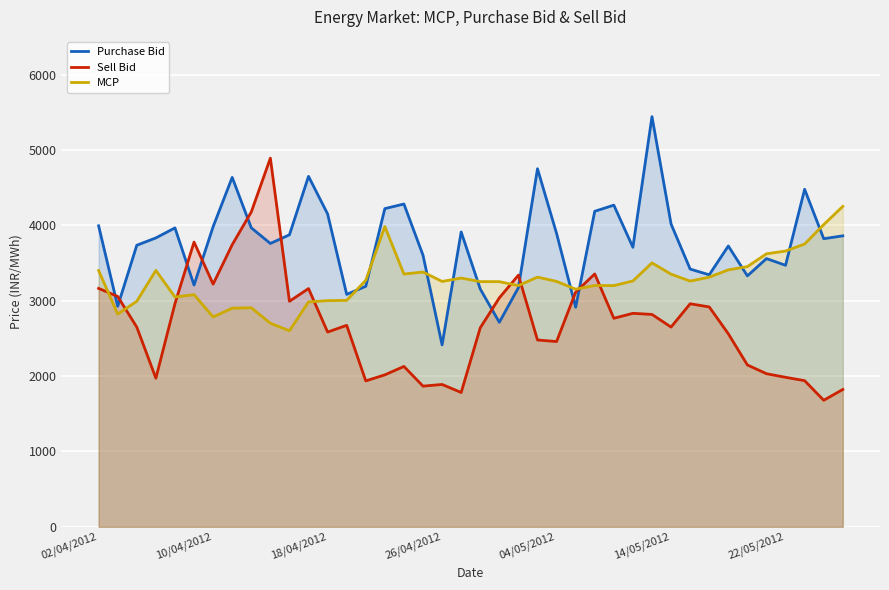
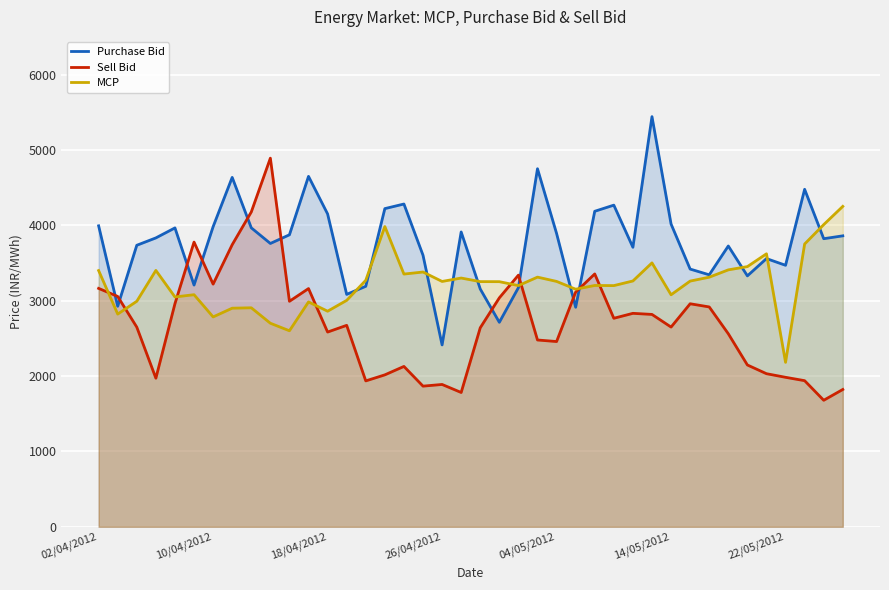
  {
    "Purchase Bid": {
      "02/04/2012": 4000,
      "10/04/2012": 4000,
      "18/04/2012": 4200,
      "26/04/2012": 2400,
      "04/05/2012": 3900,
      "14/05/2012": 4000,
      "22/05/2012": 3500
    },
    "Sell Bid": {
      "02/04/2012": 3200,
      "10/04/2012": 3200,
      "18/04/2012": 2600,
      "26/04/2012": 1900,
      "04/05/2012": 2500,
      "14/05/2012": 2600,
      "22/05/2012": 2000
    },
    "MCP": {
      "02/04/2012": 3400,
      "10/04/2012": 2800,
-     "18/04/2012": 3000,
+     "18/04/2012": 2900,
      "26/04/2012": 3300,
      "04/05/2012": 3300,
-     "14/05/2012": 3400,
-     "22/05/2012": 3700
+     "14/05/2012": 3100,
+     "22/05/2012": 2200
    }
  }
